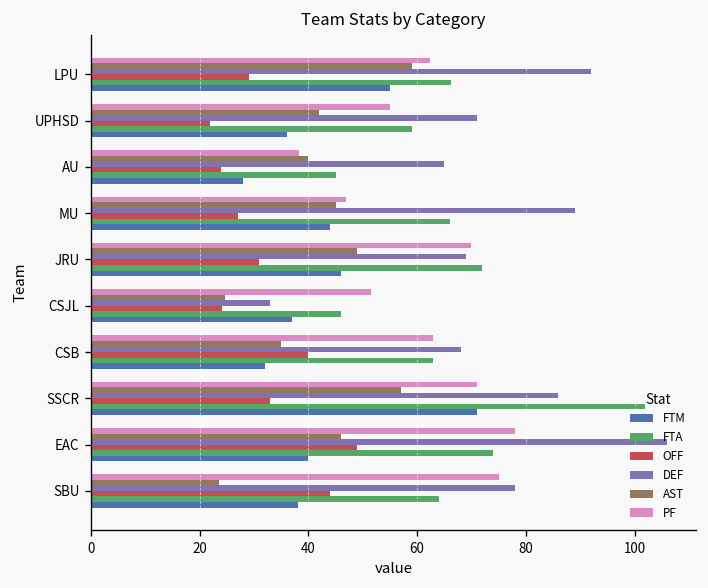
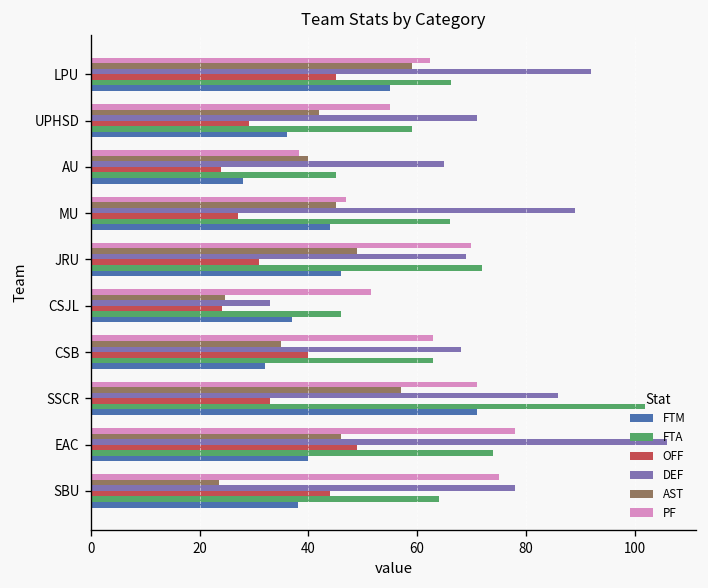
  {
    "FTA": {
      "LPU": 66,
      "UPHSD": 59,
      "AU": 45,
      "MU": 66,
      "JRU": 72,
      "CSJL": 46,
      "CSB": 63,
      "SSCR": 102,
      "EAC": 74,
      "SBU": 64
    },
    "OFF": {
-     "LPU": 29,
-     "UPHSD": 22,
+     "LPU": 45,
+     "UPHSD": 29,
      "AU": 24,
      "MU": 27,
      "JRU": 31,
      "CSJL": 24,
      "CSB": 40,
      "SSCR": 33,
      "EAC": 49,
      "SBU": 44
    },
    "AST": {
      "LPU": 59,
      "UPHSD": 42,
      "AU": 40,
      "MU": 45,
      "JRU": 49,
      "CSJL": 25,
      "CSB": 35,
      "SSCR": 57,
      "EAC": 46,
      "SBU": 24
    },
    "PF": {
      "LPU": 62,
      "UPHSD": 55,
      "AU": 38,
      "MU": 47,
      "JRU": 70,
      "CSJL": 52,
      "CSB": 63,
      "SSCR": 71,
      "EAC": 78,
      "SBU": 75
    }
  }
